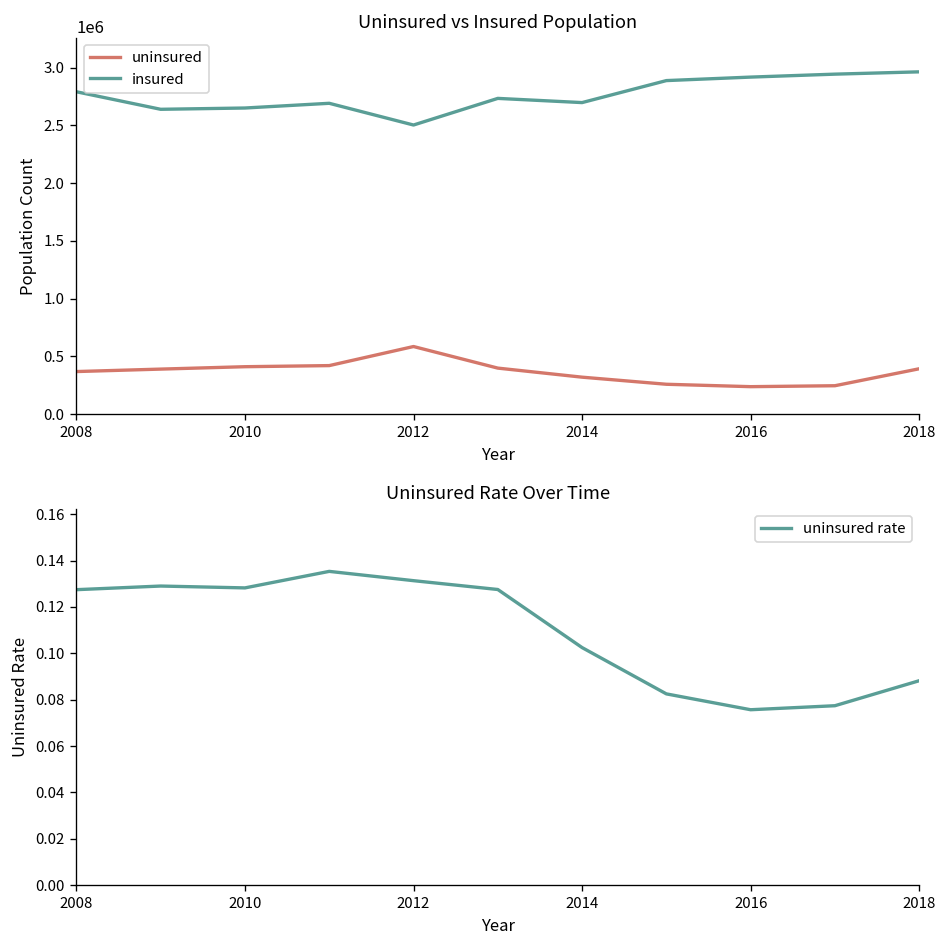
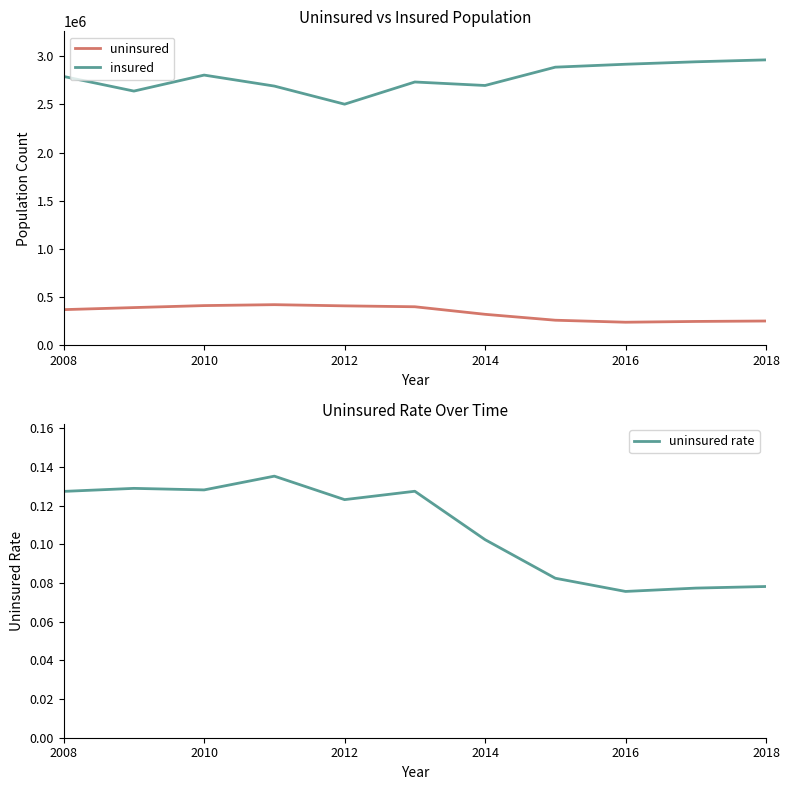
  {
    "Uninsured vs Insured Population": {
      "uninsured": {
        "2008": 400000,
        "2010": 400000,
-       "2012": 600000,
+       "2012": 400000,
        "2014": 300000,
        "2016": 200000,
-       "2018": 400000
+       "2018": 300000
      },
      "insured": {
        "2008": 2800000,
-       "2010": 2700000,
+       "2010": 2800000,
        "2012": 2500000,
        "2014": 2700000,
        "2016": 2900000,
        "2018": 3000000
      }
    },
    "Uninsured Rate Over Time": {
      "2008": 0.127,
      "2010": 0.128,
-     "2012": 0.131,
+     "2012": 0.123,
      "2014": 0.102,
      "2016": 0.076,
-     "2018": 0.088
+     "2018": 0.078
    }
  }
